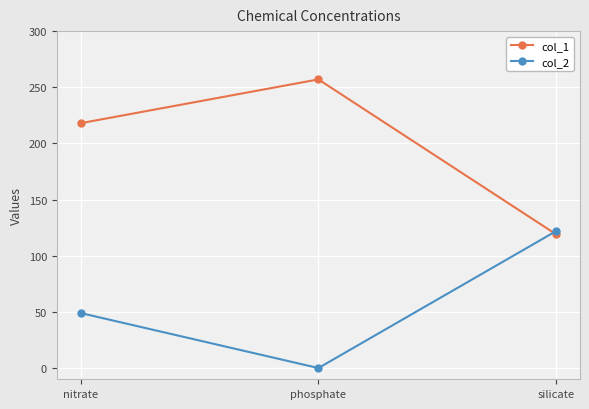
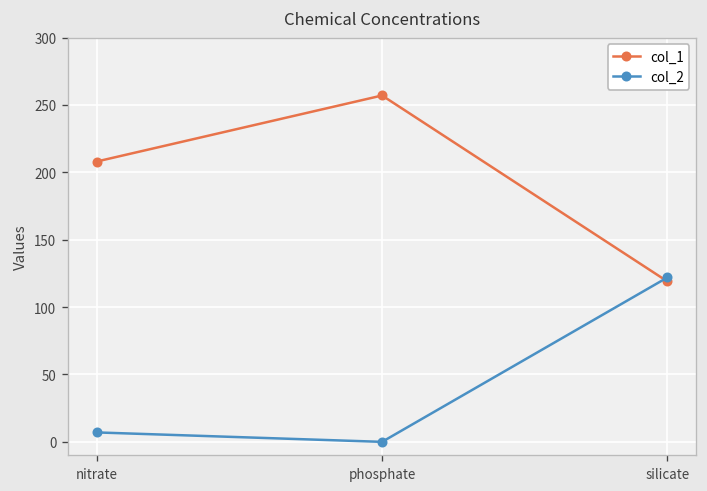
  {
    "col_1": {
-     "nitrate": 218,
+     "nitrate": 208,
      "phosphate": 257,
      "silicate": 119
    },
    "col_2": {
-     "nitrate": 49,
+     "nitrate": 7,
      "phosphate": 0,
      "silicate": 122
    }
  }
